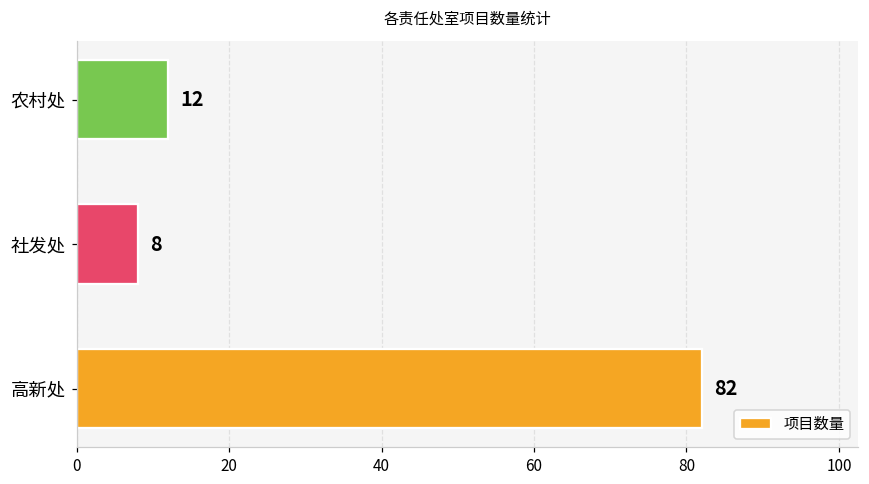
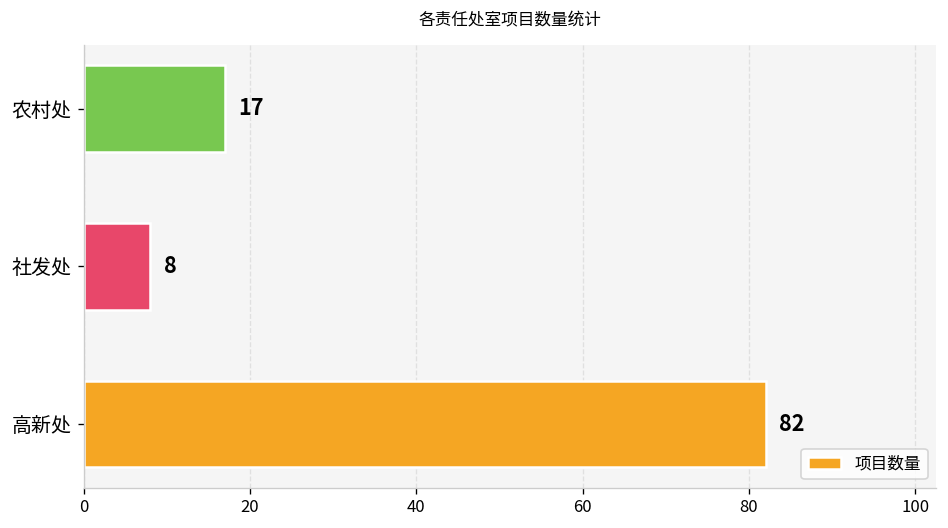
  {
-   "农村处": 12,
+   "农村处": 17,
    "社发处": 8,
    "高新处": 82
  }
